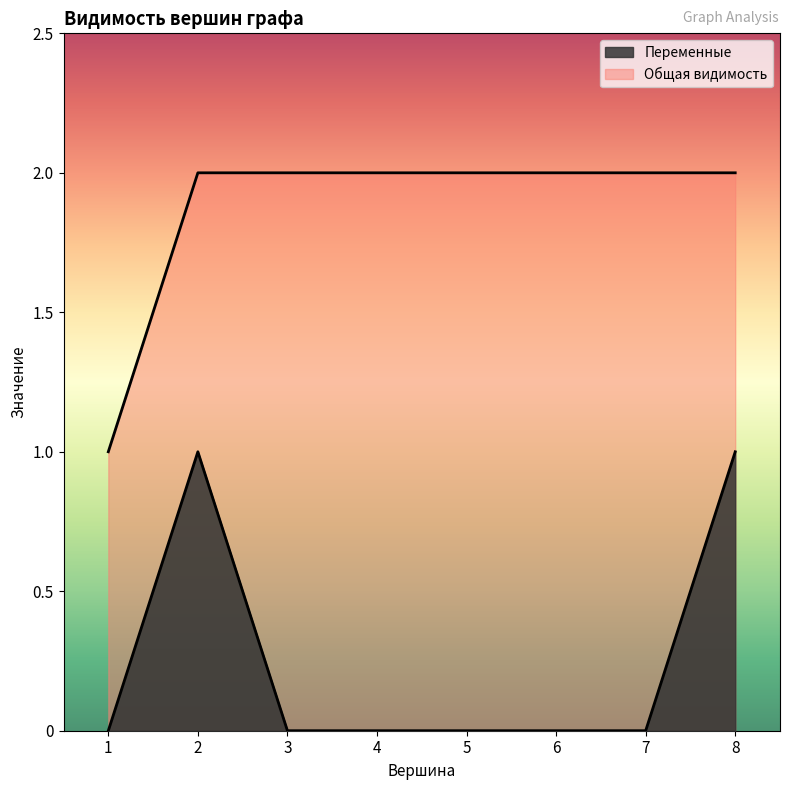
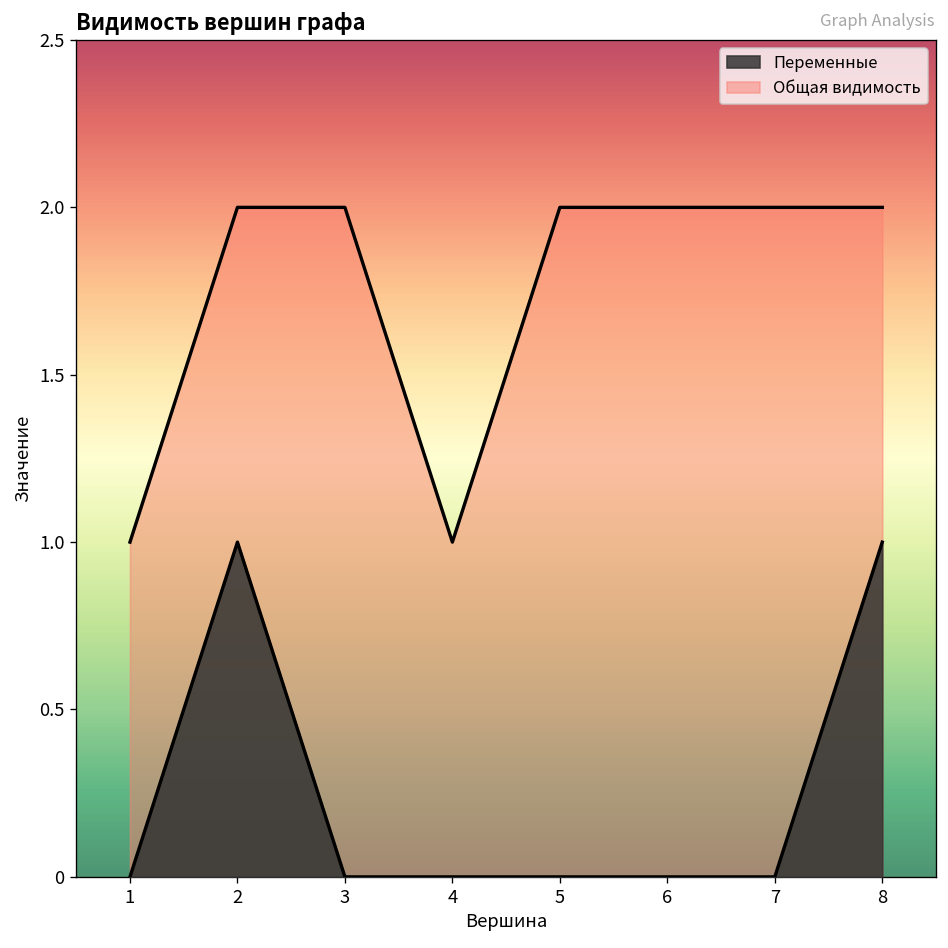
  {
    "Переменные": {
      "1": 0,
      "2": 1,
      "3": 0,
      "4": 0,
      "5": 0,
      "6": 0,
      "7": 0,
      "8": 1
    },
    "Общая видимость": {
      "1": 1,
      "2": 2,
      "3": 2,
-     "4": 2,
+     "4": 1,
      "5": 2,
      "6": 2,
      "7": 2,
      "8": 2
    }
  }
